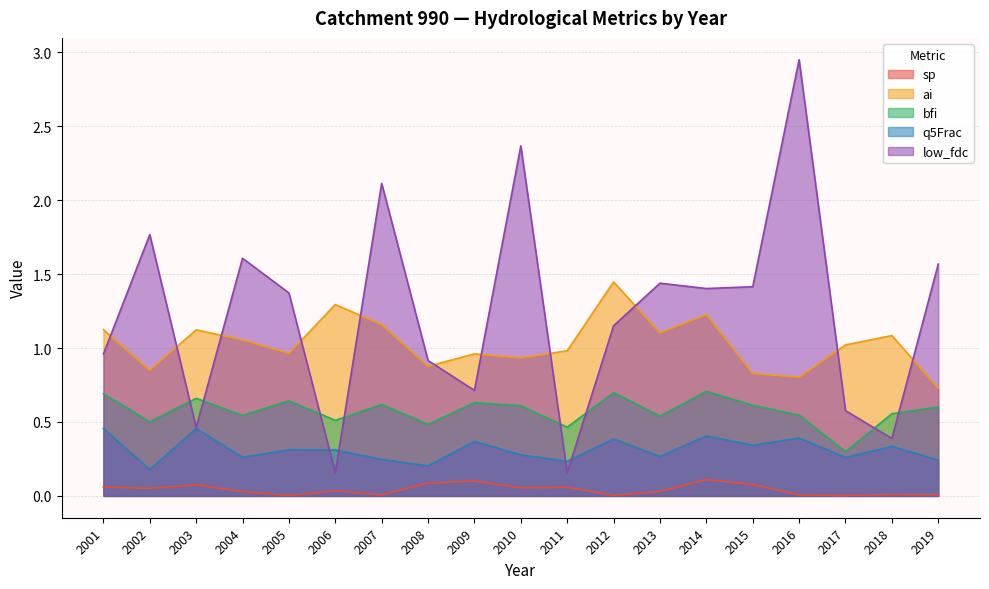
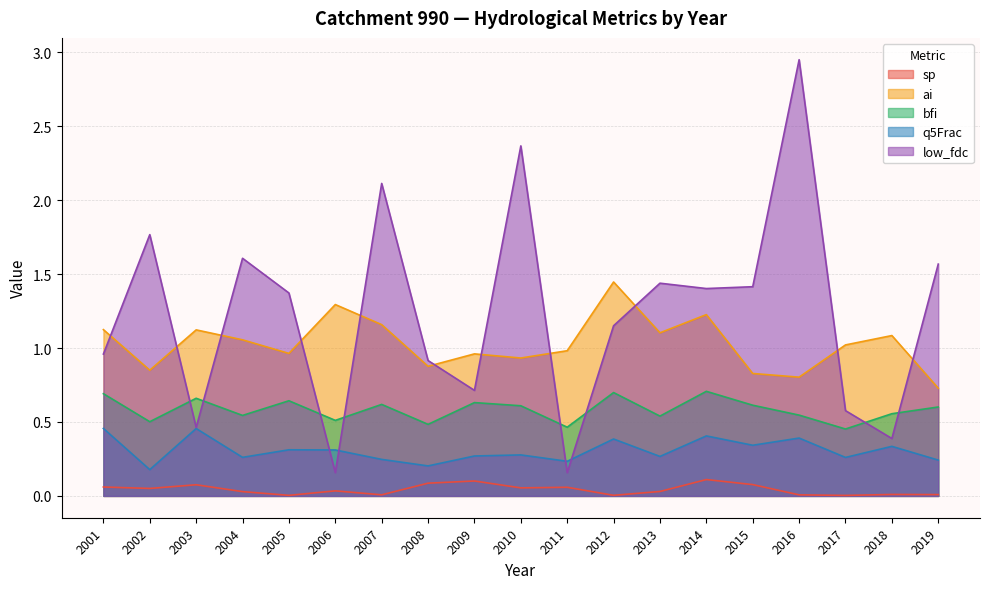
  {
    "sp": {
      "2001": 0.06,
      "2002": 0.05,
      "2003": 0.08,
      "2004": 0.03,
      "2005": 0.00,
      "2006": 0.03,
      "2007": 0.01,
      "2008": 0.09,
      "2009": 0.10,
      "2010": 0.05,
      "2011": 0.06,
      "2012": 0.00,
      "2013": 0.03,
      "2014": 0.11,
      "2015": 0.08,
      "2016": 0.01,
      "2017": 0.00,
      "2018": 0.01,
      "2019": 0.01
    },
    "ai": {
      "2001": 1.12,
      "2002": 0.85,
      "2003": 1.12,
      "2004": 1.06,
      "2005": 0.96,
      "2006": 1.29,
      "2007": 1.16,
      "2008": 0.88,
      "2009": 0.96,
      "2010": 0.93,
      "2011": 0.98,
      "2012": 1.45,
      "2013": 1.10,
      "2014": 1.23,
      "2015": 0.83,
      "2016": 0.80,
      "2017": 1.02,
      "2018": 1.08,
      "2019": 0.73
    },
    "bfi": {
      "2001": 0.69,
      "2002": 0.50,
      "2003": 0.66,
      "2004": 0.54,
      "2005": 0.64,
      "2006": 0.51,
      "2007": 0.62,
      "2008": 0.48,
      "2009": 0.63,
      "2010": 0.61,
      "2011": 0.46,
      "2012": 0.70,
      "2013": 0.54,
      "2014": 0.71,
      "2015": 0.61,
      "2016": 0.55,
-     "2017": 0.30,
+     "2017": 0.45,
      "2018": 0.56,
      "2019": 0.60
    },
    "q5Frac": {
      "2001": 0.46,
      "2002": 0.18,
      "2004": 0.26,
      "2005": 0.31,
      "2006": 0.31,
      "2007": 0.25,
      "2008": 0.20,
-     "2009": 0.37,
+     "2009": 0.27,
      "2010": 0.28,
      "2011": 0.23,
      "2012": 0.38,
      "2013": 0.27,
      "2014": 0.41,
      "2015": 0.34,
      "2016": 0.39,
      "2017": 0.26,
      "2018": 0.34,
      "2019": 0.24
    },
    "low_fdc": {
      "2001": 0.96,
      "2002": 1.77,
      "2004": 1.61,
      "2005": 1.37,
      "2006": 0.16,
      "2007": 2.11,
      "2008": 0.92,
      "2009": 0.71,
      "2010": 2.37,
      "2011": 0.16,
      "2012": 1.15,
      "2013": 1.44,
      "2014": 1.40,
      "2015": 1.41,
      "2016": 2.95,
      "2017": 0.58,
      "2018": 0.39,
      "2019": 1.57
    }
  }
